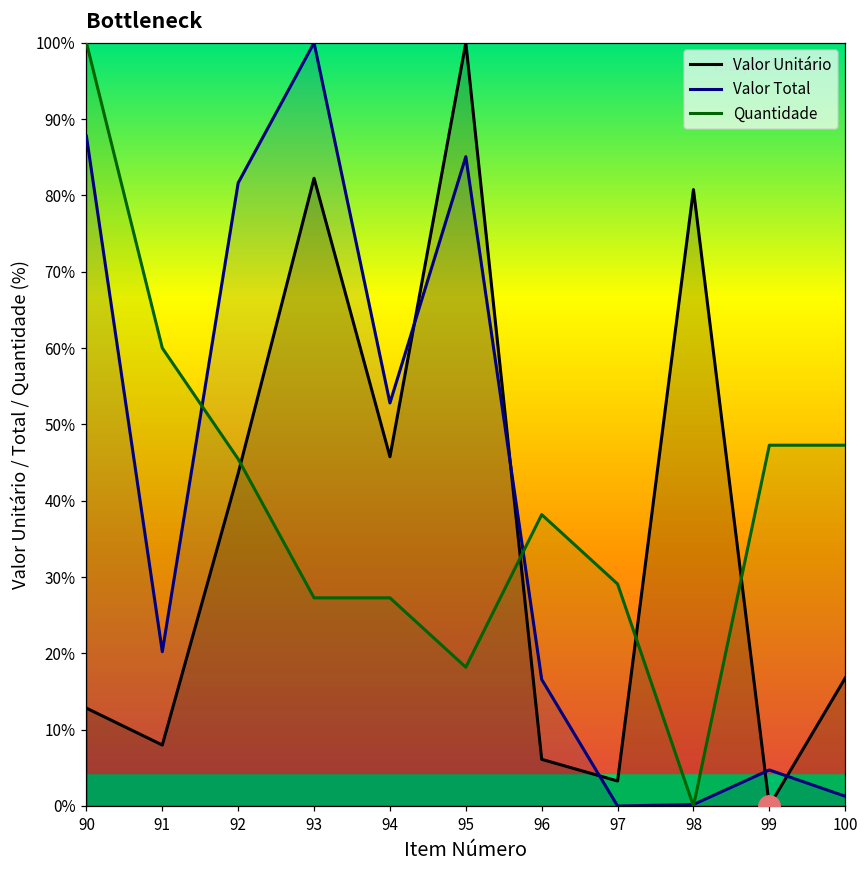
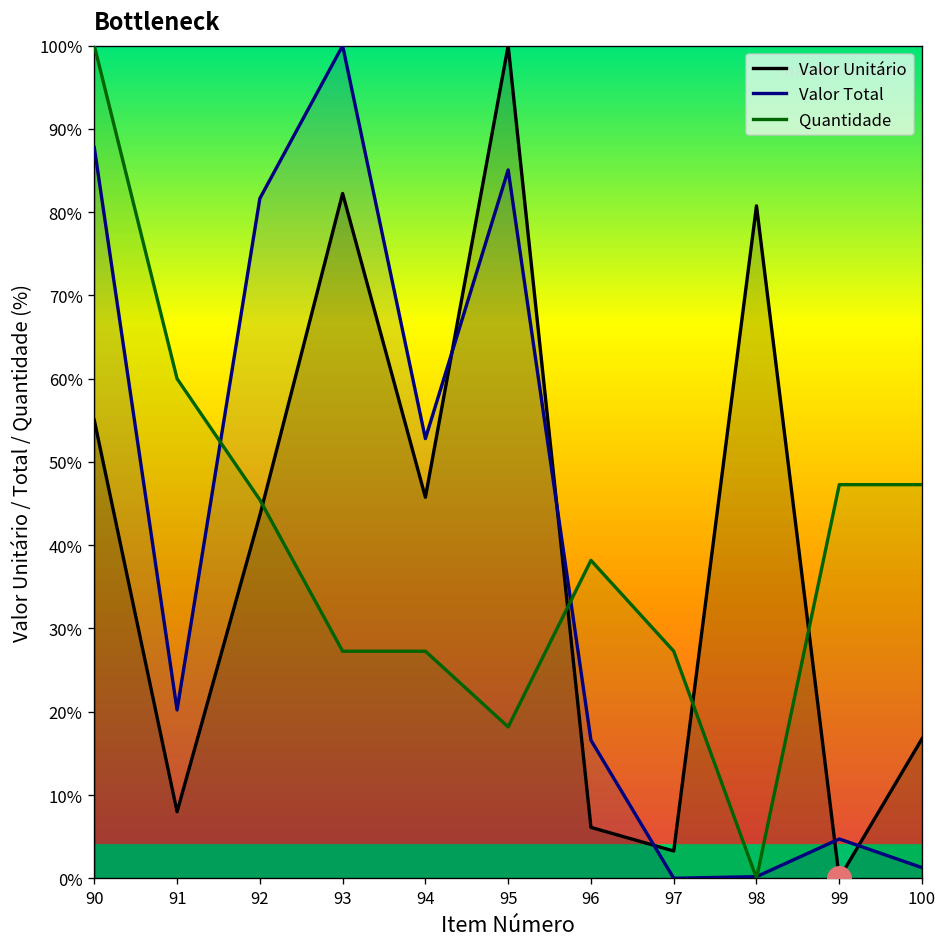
  {
    "Valor Unitário": {
-     "90": "13%",
+     "90": "55%",
      "91": "8%",
      "92": "44%",
      "93": "82%",
      "94": "46%",
      "95": "100%",
      "96": "6%",
      "98": "81%",
      "100": "17%"
    },
    "Valor Total": {
      "90": "88%",
      "91": "20%",
      "92": "82%",
      "93": "100%",
      "94": "53%",
      "95": "85%",
      "96": "17%",
      "99": "5%"
    },
    "Quantidade": {
      "90": "100%",
      "91": "60%",
      "92": "45%",
      "93": "27%",
      "94": "27%",
      "95": "18%",
      "96": "38%",
-     "97": "29%",
+     "97": "27%",
      "99": "47%",
      "100": "47%"
    }
  }
